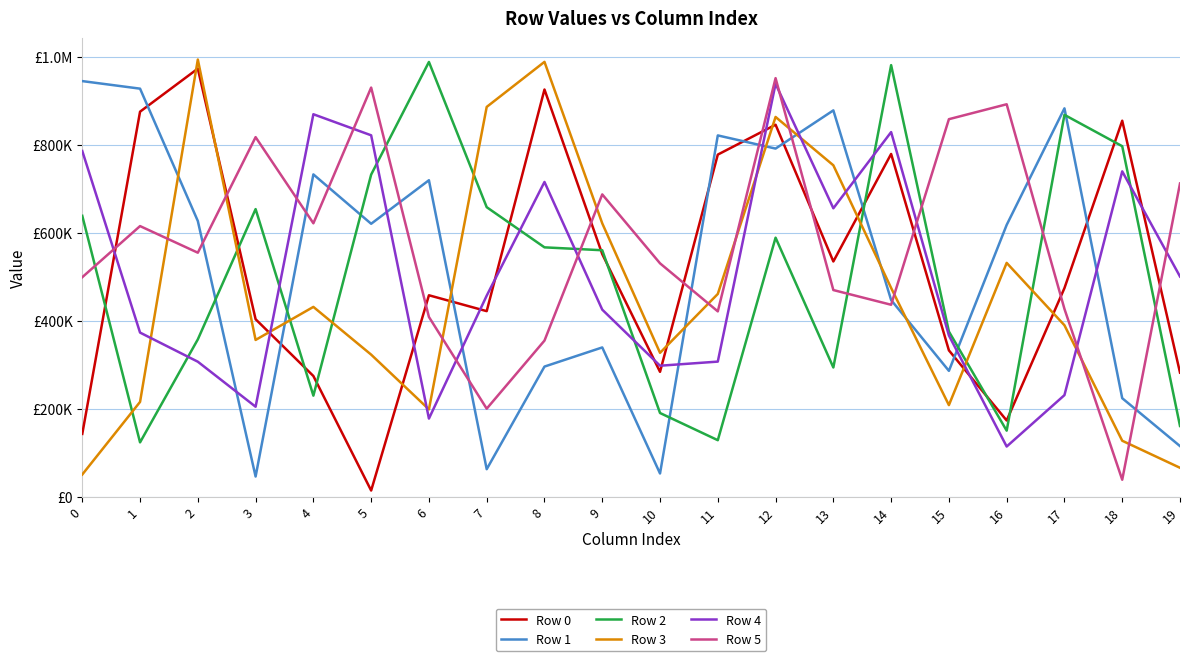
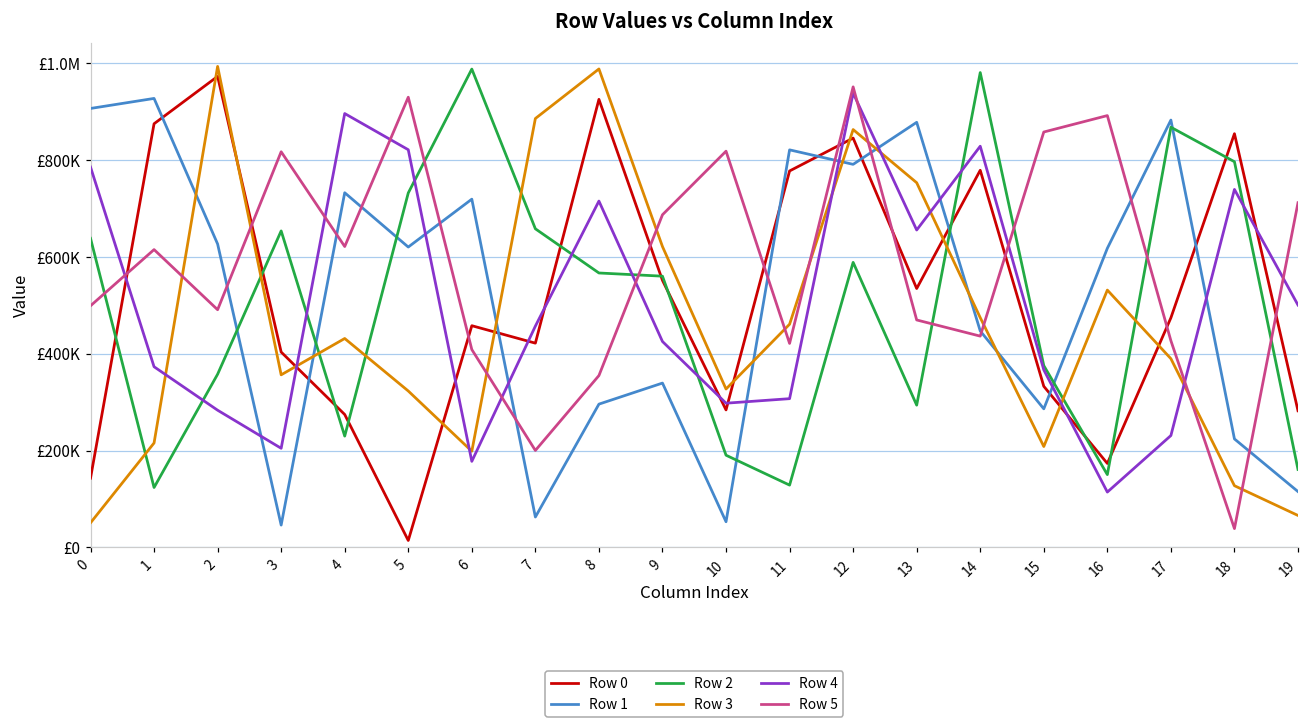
  {
    "Row 0": {
      "0": "£140000",
      "1": "£880000",
      "2": "£970000",
      "3": "£400000",
      "4": "£270000",
      "5": "£10000",
      "6": "£460000",
      "7": "£420000",
      "8": "£930000",
      "9": "£550000",
      "10": "£280000",
      "11": "£780000",
      "12": "£850000",
      "13": "£530000",
      "14": "£780000",
      "15": "£330000",
      "16": "£170000",
      "17": "£470000",
      "18": "£850000",
      "19": "£280000"
    },
    "Row 1": {
-     "0": "£940000",
+     "0": "£910000",
      "1": "£930000",
      "2": "£630000",
      "3": "£50000",
      "4": "£730000",
      "5": "£620000",
      "6": "£720000",
      "7": "£60000",
      "8": "£300000",
      "9": "£340000",
      "10": "£50000",
      "11": "£820000",
      "12": "£790000",
      "13": "£880000",
      "14": "£450000",
      "15": "£290000",
      "16": "£620000",
      "17": "£880000",
      "18": "£220000",
      "19": "£120000"
    },
    "Row 2": {
      "0": "£640000",
      "1": "£120000",
      "2": "£360000",
      "3": "£650000",
      "4": "£230000",
      "5": "£730000",
      "6": "£990000",
      "7": "£660000",
      "8": "£570000",
      "9": "£560000",
      "10": "£190000",
      "11": "£130000",
      "12": "£590000",
      "13": "£290000",
      "14": "£980000",
      "15": "£380000",
      "16": "£150000",
      "17": "£870000",
      "18": "£800000",
      "19": "£160000"
    },
    "Row 3": {
      "0": "£50000",
      "1": "£220000",
      "2": "£990000",
      "3": "£360000",
      "4": "£430000",
      "5": "£320000",
      "6": "£200000",
      "7": "£890000",
      "8": "£990000",
      "9": "£620000",
      "10": "£330000",
      "11": "£460000",
      "12": "£860000",
      "13": "£750000",
      "14": "£470000",
      "15": "£210000",
      "16": "£530000",
      "17": "£390000",
      "18": "£130000",
      "19": "£70000"
    },
    "Row 4": {
      "0": "£790000",
      "1": "£370000",
-     "2": "£310000",
+     "2": "£280000",
      "3": "£200000",
-     "4": "£870000",
+     "4": "£900000",
      "5": "£820000",
      "6": "£180000",
      "7": "£460000",
      "8": "£720000",
      "9": "£430000",
      "10": "£300000",
      "11": "£310000",
      "12": "£940000",
      "13": "£660000",
      "14": "£830000",
      "15": "£370000",
      "16": "£110000",
      "17": "£230000",
      "18": "£740000",
      "19": "£500000"
    },
    "Row 5": {
      "0": "£500000",
      "1": "£620000",
-     "2": "£550000",
+     "2": "£490000",
      "3": "£820000",
      "4": "£620000",
      "5": "£930000",
      "6": "£410000",
      "7": "£200000",
      "8": "£350000",
      "9": "£690000",
-     "10": "£530000",
+     "10": "£820000",
      "11": "£420000",
      "12": "£950000",
      "13": "£470000",
      "14": "£440000",
      "15": "£860000",
      "16": "£890000",
      "17": "£430000",
      "18": "£40000",
      "19": "£710000"
    }
  }
